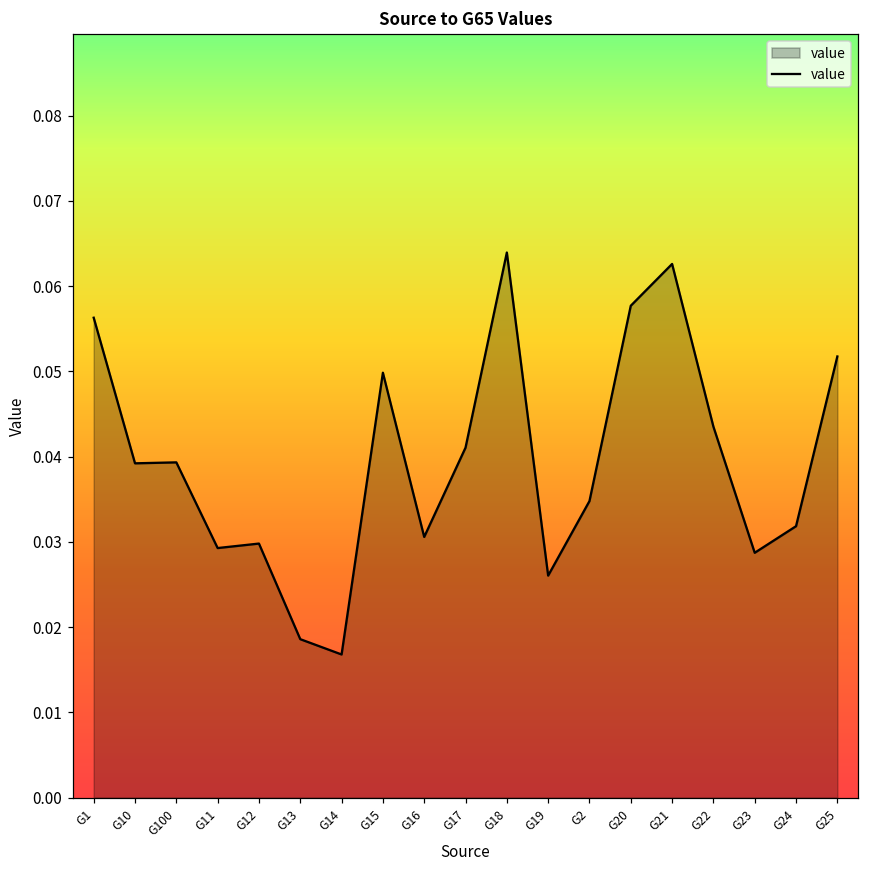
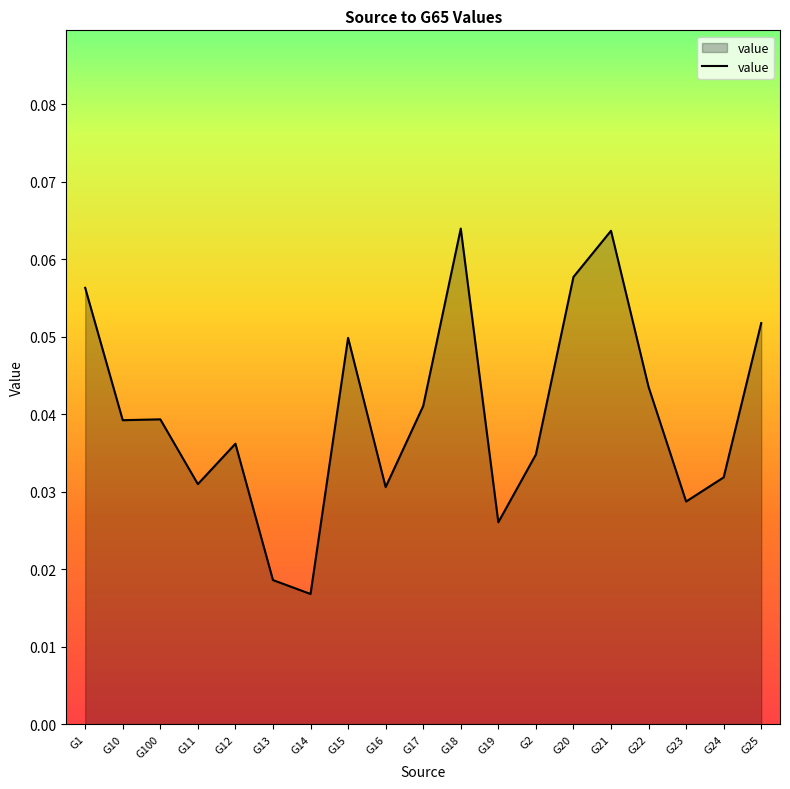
  {
    "G1": 0.056,
    "G10": 0.039,
    "G100": 0.039,
-   "G11": 0.029,
-   "G12": 0.030,
+   "G11": 0.031,
+   "G12": 0.036,
    "G13": 0.019,
    "G14": 0.017,
    "G15": 0.050,
    "G16": 0.031,
    "G17": 0.041,
    "G18": 0.064,
    "G19": 0.026,
    "G2": 0.035,
    "G20": 0.058,
-   "G21": 0.063,
+   "G21": 0.064,
    "G22": 0.044,
    "G23": 0.029,
    "G24": 0.032,
    "G25": 0.052
  }
